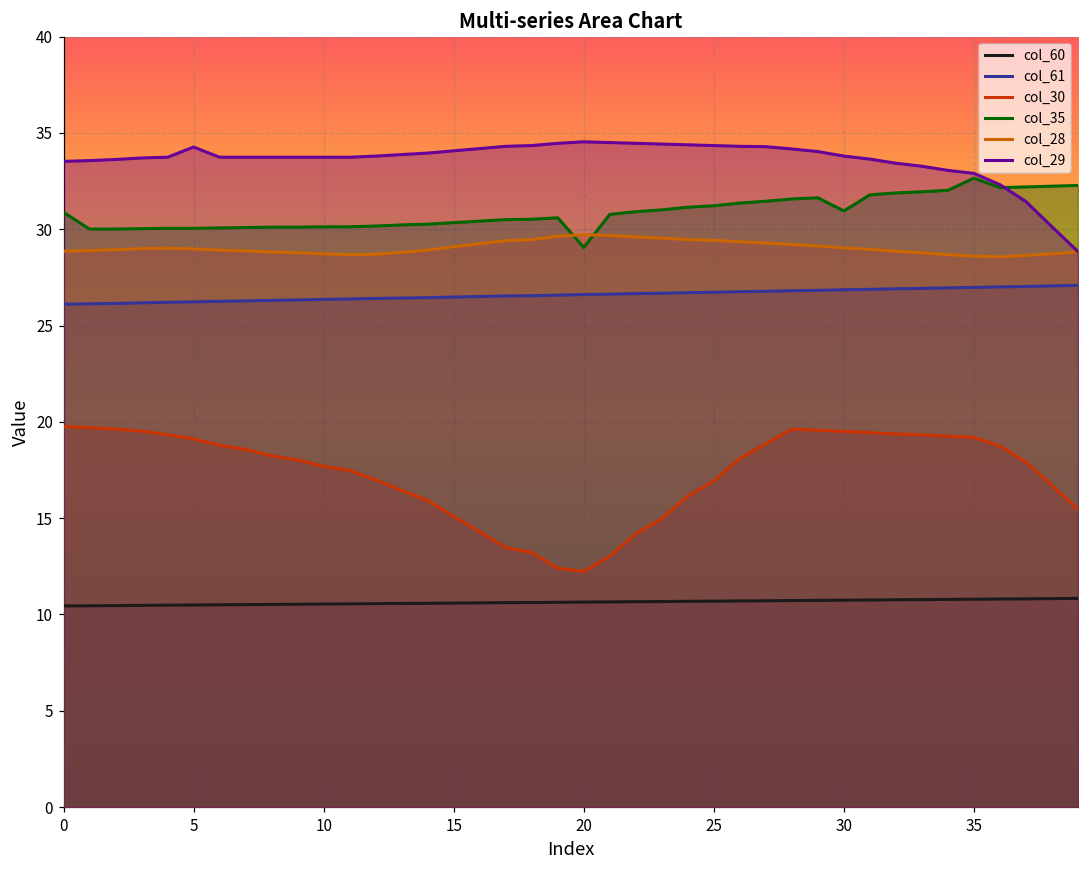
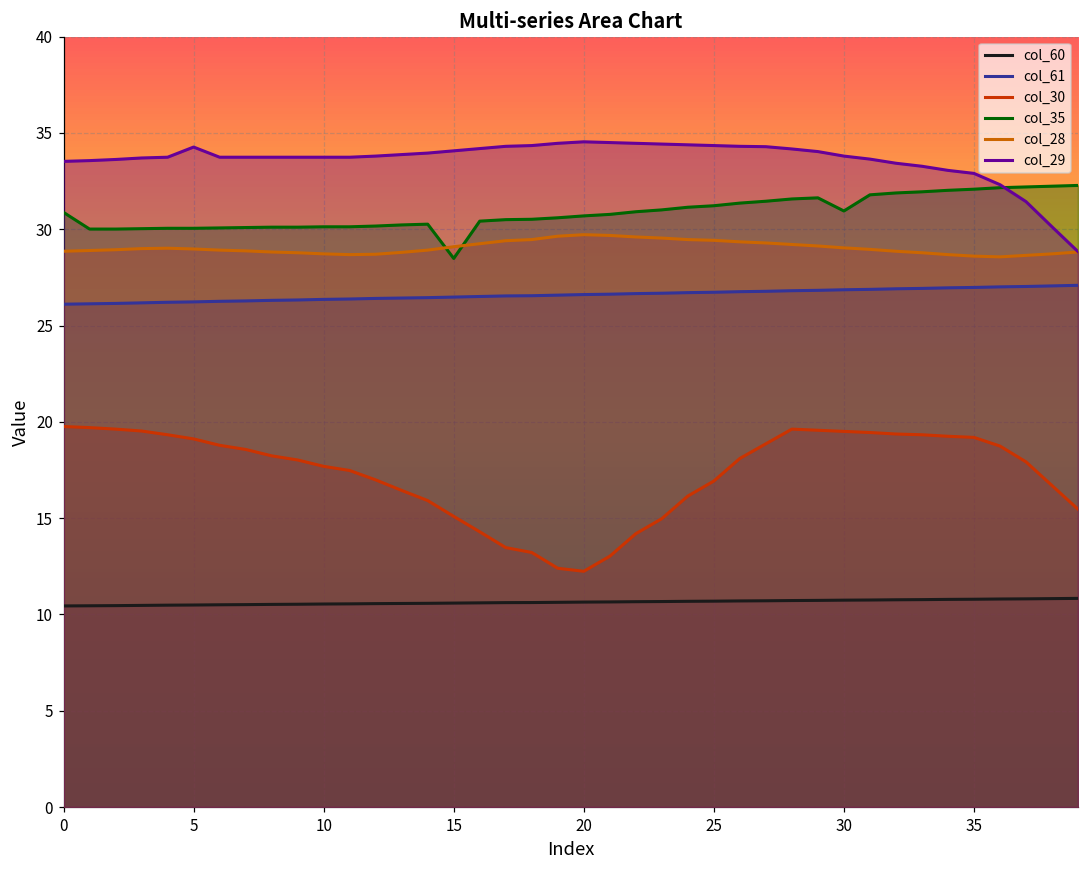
  {
    "col_60": {
      "0": 10.4,
      "5": 10.5,
      "10": 10.5,
      "15": 10.6,
      "20": 10.6,
      "25": 10.7,
      "30": 10.7,
      "35": 10.8
    },
    "col_61": {
      "0": 26.1,
      "5": 26.2,
      "10": 26.4,
      "15": 26.5,
      "20": 26.6,
      "25": 26.7,
      "30": 26.9,
      "35": 27.0
    },
    "col_35": {
      "0": 30.9,
      "5": 30.1,
      "10": 30.1,
-     "15": 30.3,
-     "20": 29.1,
+     "15": 28.5,
+     "20": 30.7,
      "25": 31.2,
      "30": 31.0,
-     "35": 32.7
+     "35": 32.1
    },
    "col_29": {
      "0": 33.5,
      "5": 34.3,
      "10": 33.7,
      "15": 34.1,
      "20": 34.5,
      "25": 34.3,
      "30": 33.8,
      "35": 32.9
    }
  }
